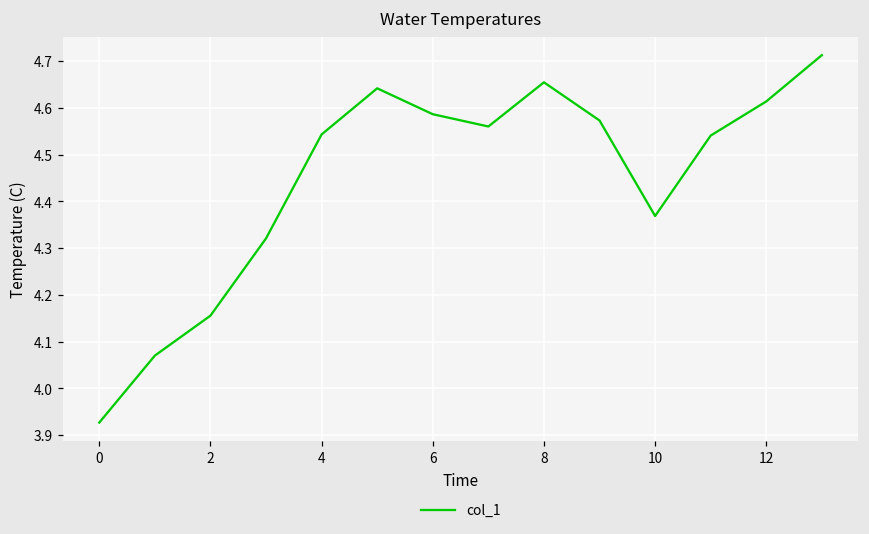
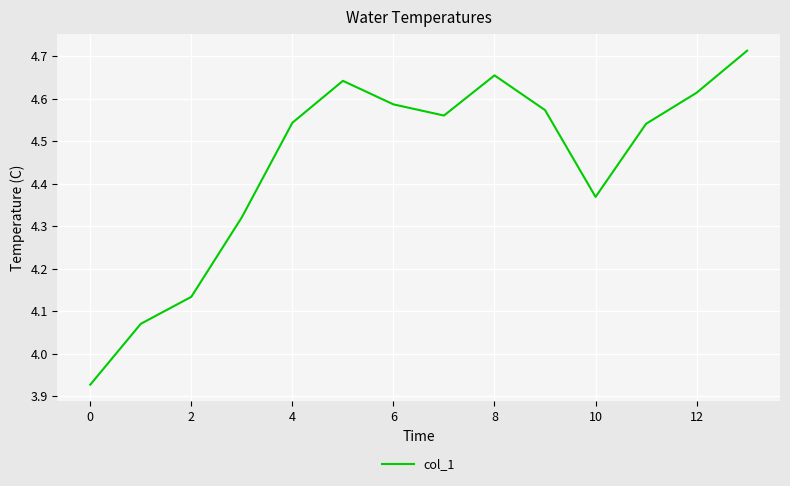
  {
    "0": 3.93,
-   "2": 4.16,
+   "2": 4.13,
    "4": 4.54,
    "6": 4.59,
    "8": 4.65,
    "10": 4.37,
    "12": 4.61
  }
